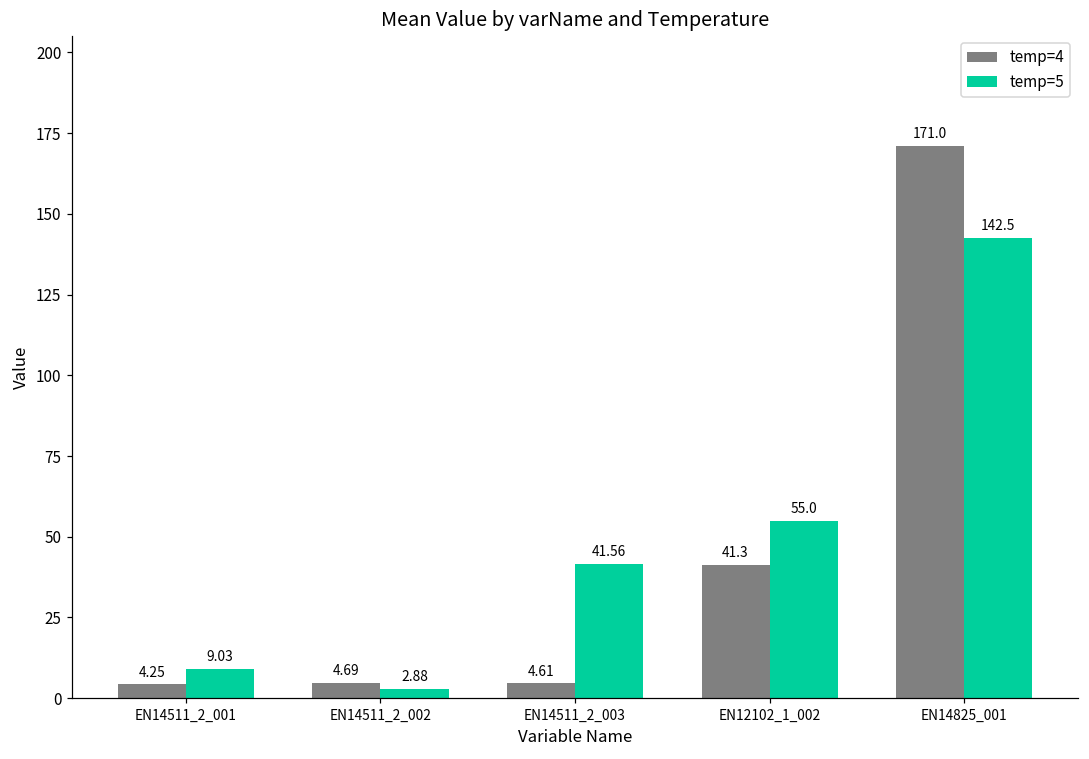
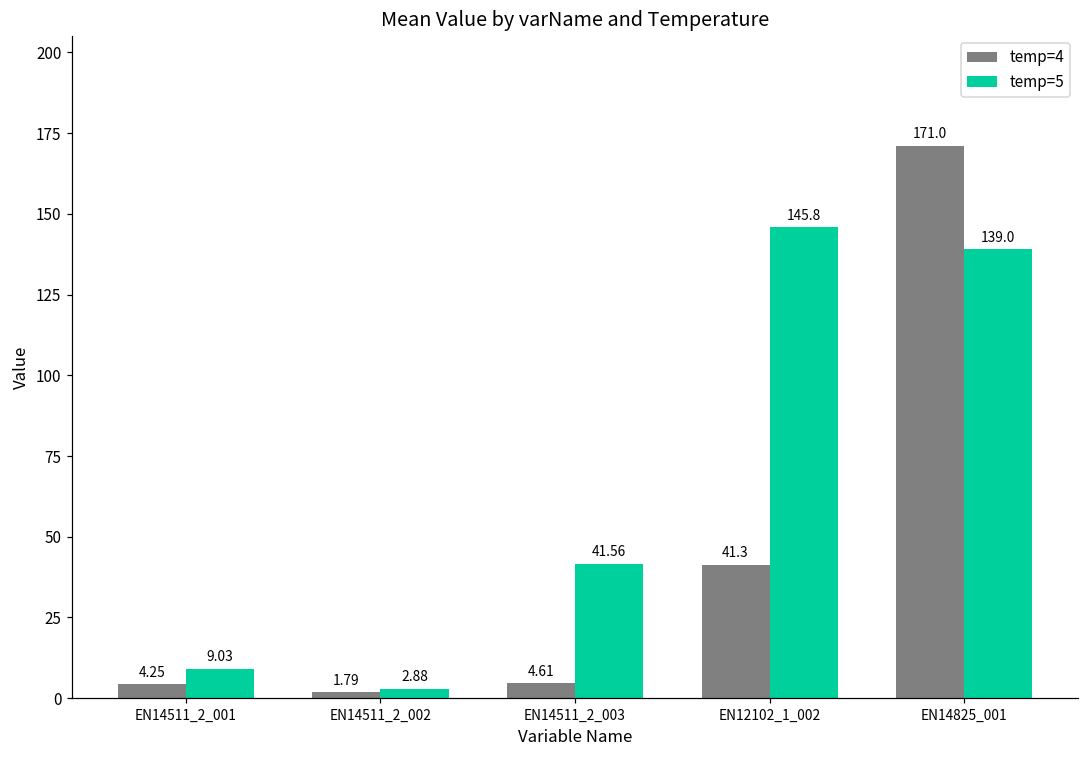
  {
    "temp=4": {
      "EN14511_2_001": 4.25,
-     "EN14511_2_002": 4.69,
+     "EN14511_2_002": 1.79,
      "EN14511_2_003": 4.61,
      "EN12102_1_002": 41.3,
      "EN14825_001": 171.0
    },
    "temp=5": {
      "EN14511_2_001": 9.03,
      "EN14511_2_002": 2.88,
      "EN14511_2_003": 41.56,
-     "EN12102_1_002": 55.0,
-     "EN14825_001": 142.5
+     "EN12102_1_002": 145.8,
+     "EN14825_001": 139.0
    }
  }
